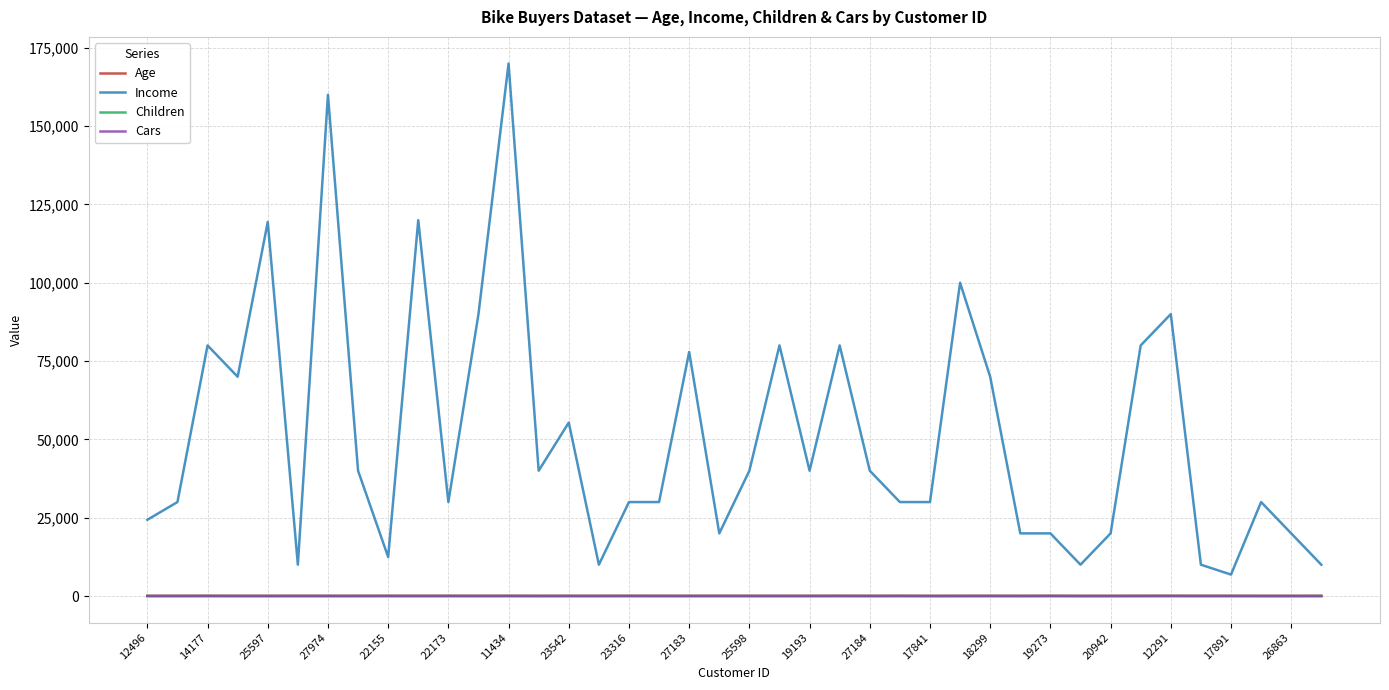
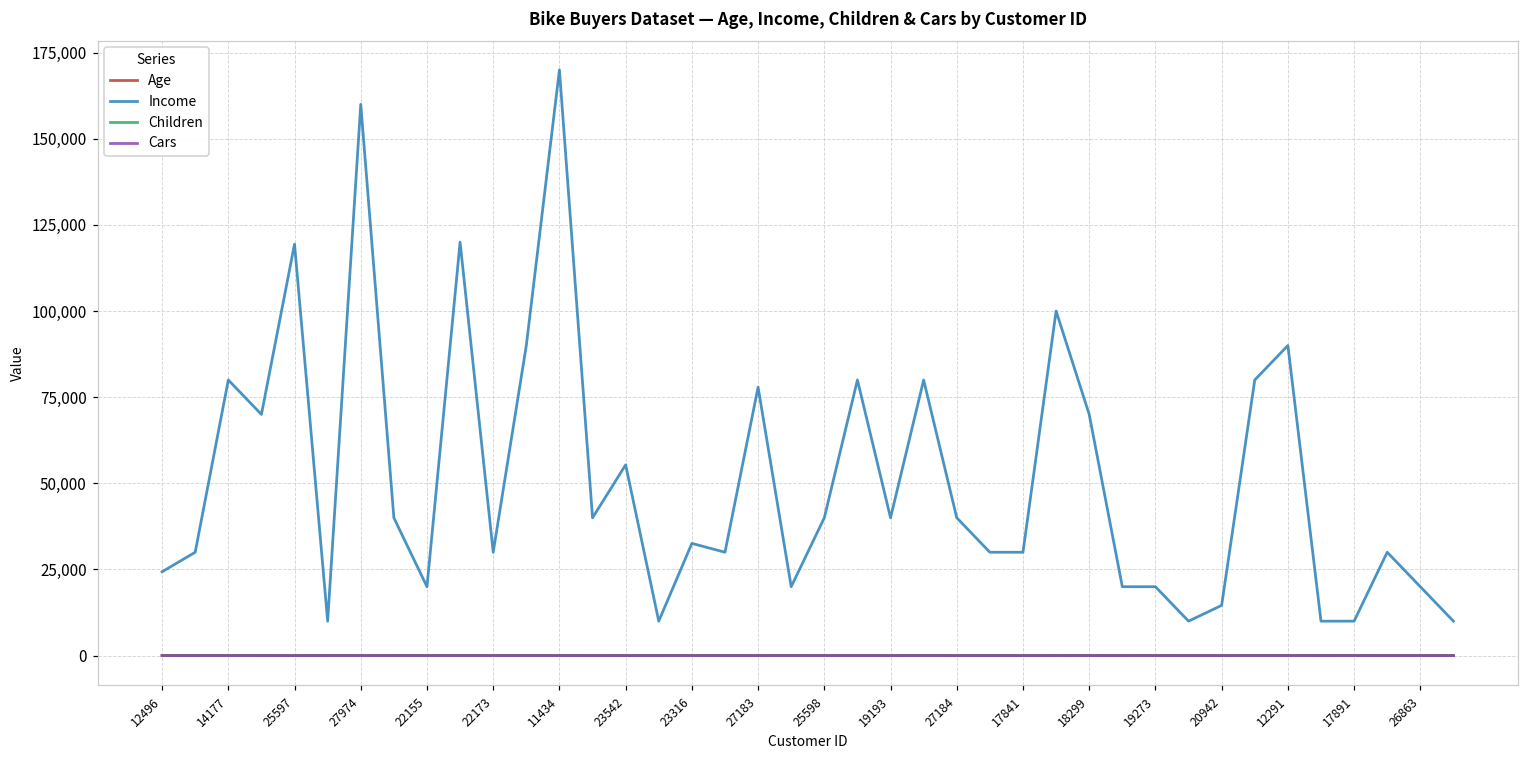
  {
    "Cars": {
      "12496": "0",
      "14177": "0",
      "25597": "0",
      "27974": "0",
      "22155": "0",
      "22173": "0",
      "11434": "0",
      "23542": "0",
      "23316": "0",
      "27183": "0",
      "25598": "0",
      "19193": "0",
      "27184": "0",
      "17841": "0",
      "18299": "0",
      "19273": "0",
      "20942": "0",
      "12291": "0",
      "17891": "0",
      "26863": "0"
    },
    "Income": {
      "12496": "24,000",
      "14177": "80,000",
      "25597": "119,000",
      "27974": "160,000",
-     "22155": "12,000",
+     "22155": "20,000",
      "22173": "30,000",
      "11434": "170,000",
      "23542": "55,000",
-     "23316": "30,000",
+     "23316": "33,000",
      "27183": "78,000",
      "25598": "40,000",
      "19193": "40,000",
      "27184": "40,000",
      "17841": "30,000",
      "18299": "70,000",
      "19273": "20,000",
-     "20942": "20,000",
+     "20942": "15,000",
      "12291": "90,000",
-     "17891": "7,000",
+     "17891": "10,000",
      "26863": "20,000"
    }
  }
